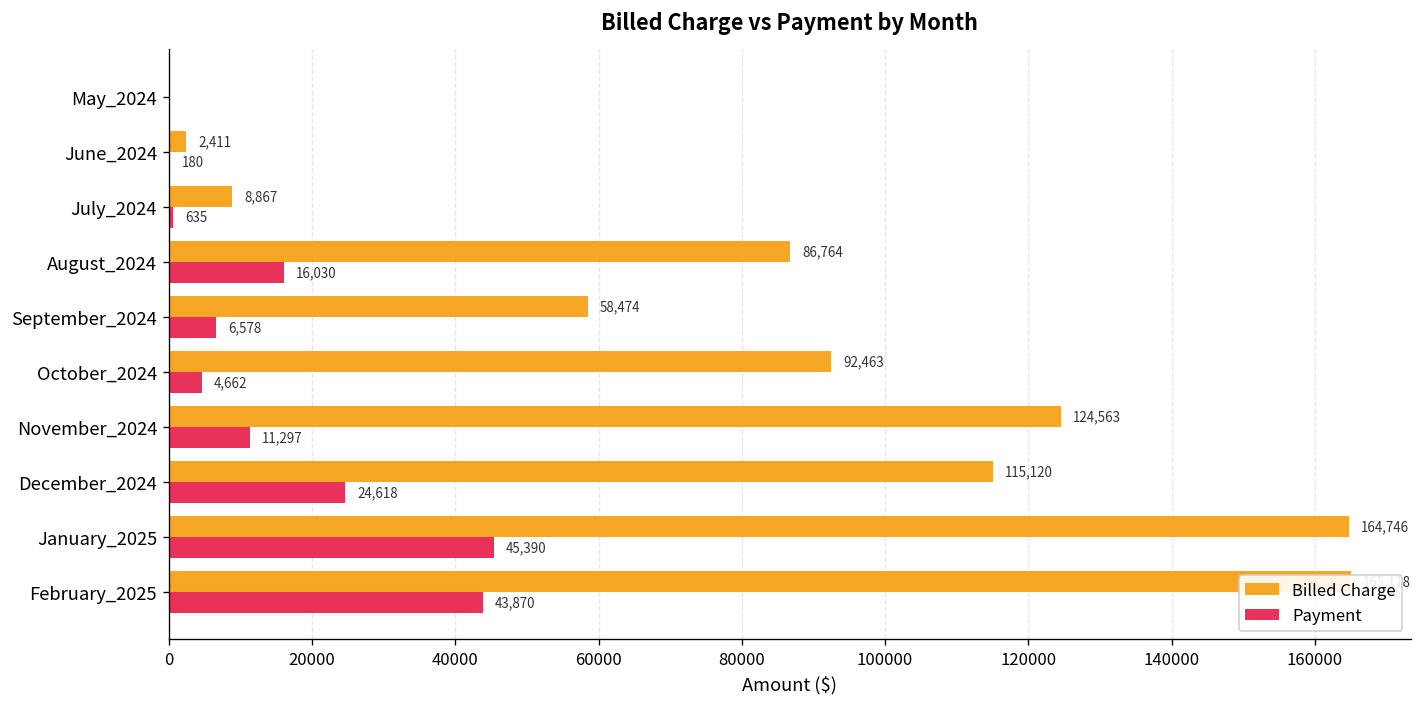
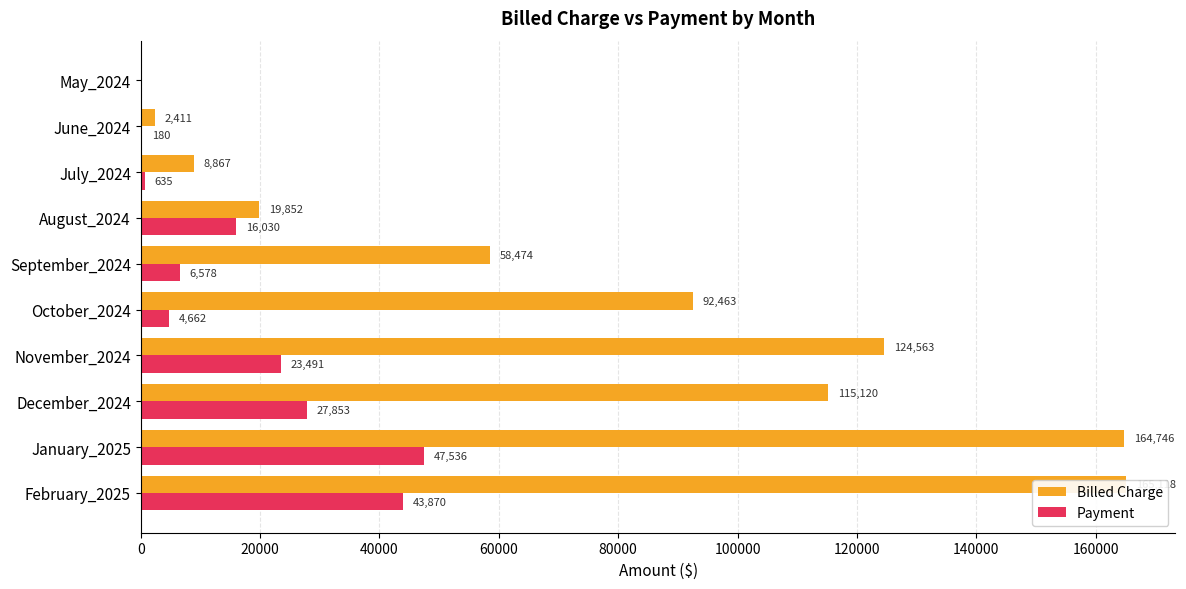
  {
    "Billed Charge": {
      "June_2024": "2,411",
      "July_2024": "8,867",
-     "August_2024": "86,764",
+     "August_2024": "19,852",
      "September_2024": "58,474",
      "October_2024": "92,463",
      "November_2024": "124,563",
      "December_2024": "115,120",
      "January_2025": "164,746"
    },
    "Payment": {
      "June_2024": "180",
      "July_2024": "635",
      "August_2024": "16,030",
      "September_2024": "6,578",
      "October_2024": "4,662",
-     "November_2024": "11,297",
-     "December_2024": "24,618",
-     "January_2025": "45,390",
+     "November_2024": "23,491",
+     "December_2024": "27,853",
+     "January_2025": "47,536",
      "February_2025": "43,870"
    }
  }
